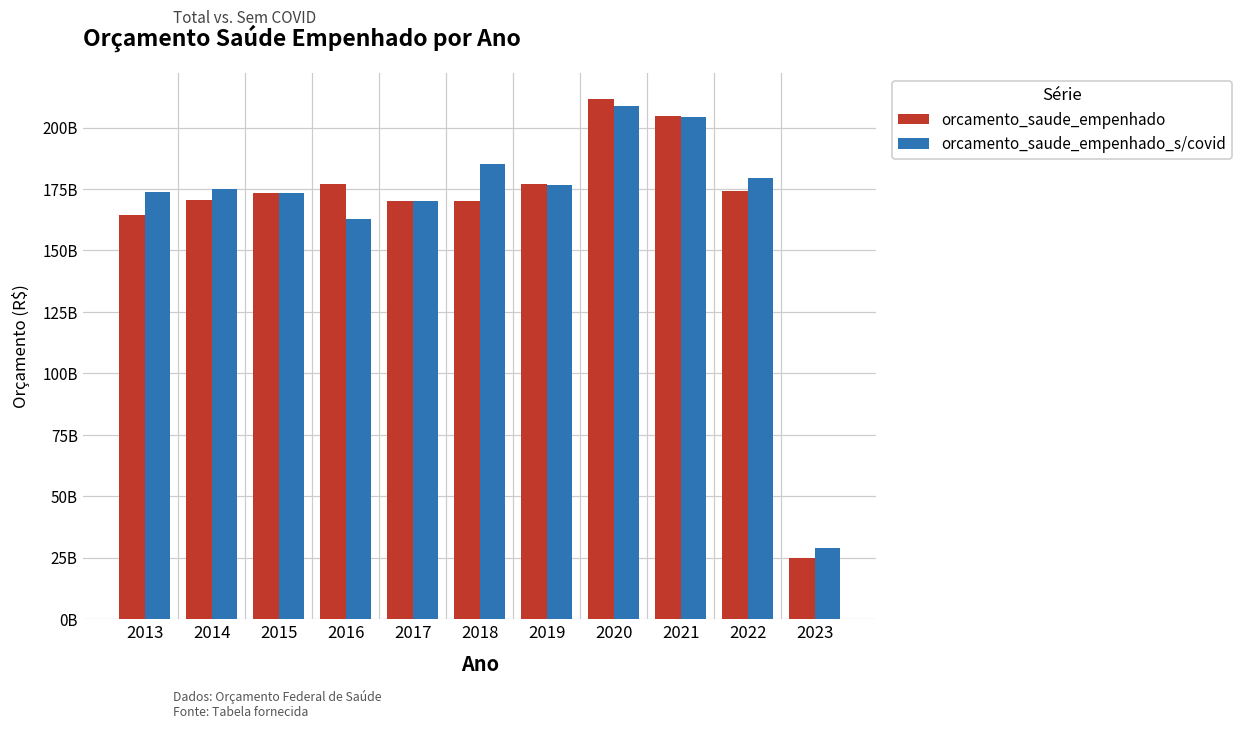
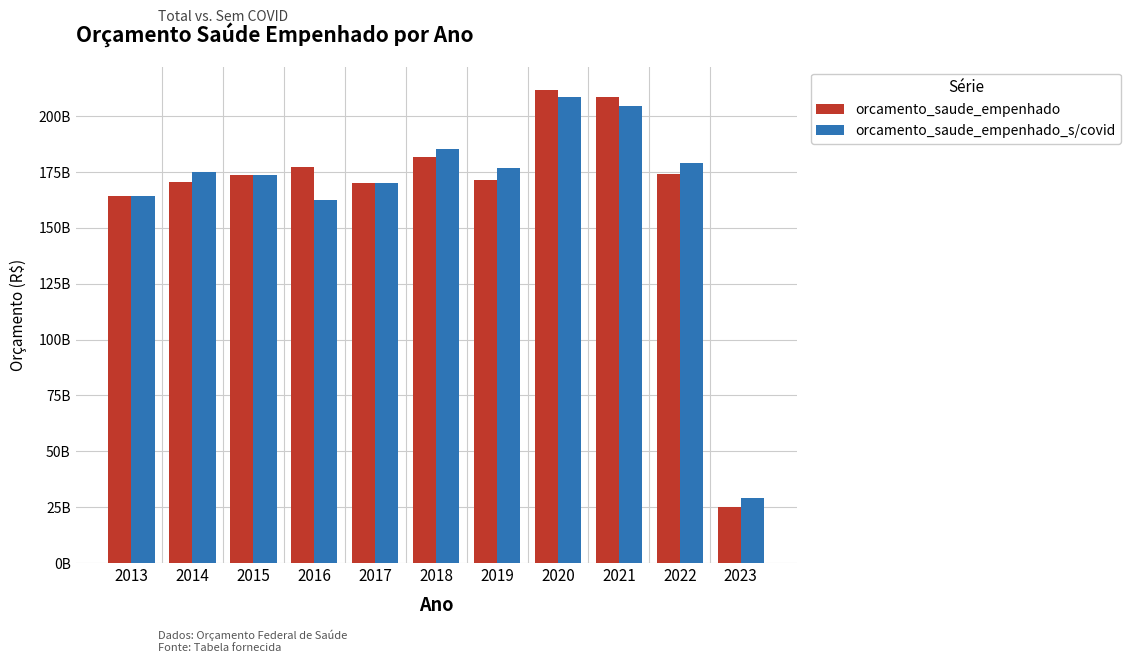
  {
    "orcamento_saude_empenhado": {
      "2013": 164000000000,
      "2014": 171000000000,
      "2015": 174000000000,
      "2016": 177000000000,
      "2017": 170000000000,
-     "2018": 170000000000,
-     "2019": 177000000000,
+     "2018": 182000000000,
+     "2019": 172000000000,
      "2020": 212000000000,
-     "2021": 205000000000,
+     "2021": 209000000000,
      "2022": 174000000000,
      "2023": 25000000000
    },
    "orcamento_saude_empenhado_s/covid": {
-     "2013": 174000000000,
+     "2013": 164000000000,
      "2014": 175000000000,
      "2015": 174000000000,
      "2016": 163000000000,
      "2017": 170000000000,
      "2018": 185000000000,
      "2019": 177000000000,
      "2020": 209000000000,
      "2021": 204000000000,
      "2022": 179000000000,
      "2023": 29000000000
    }
  }
